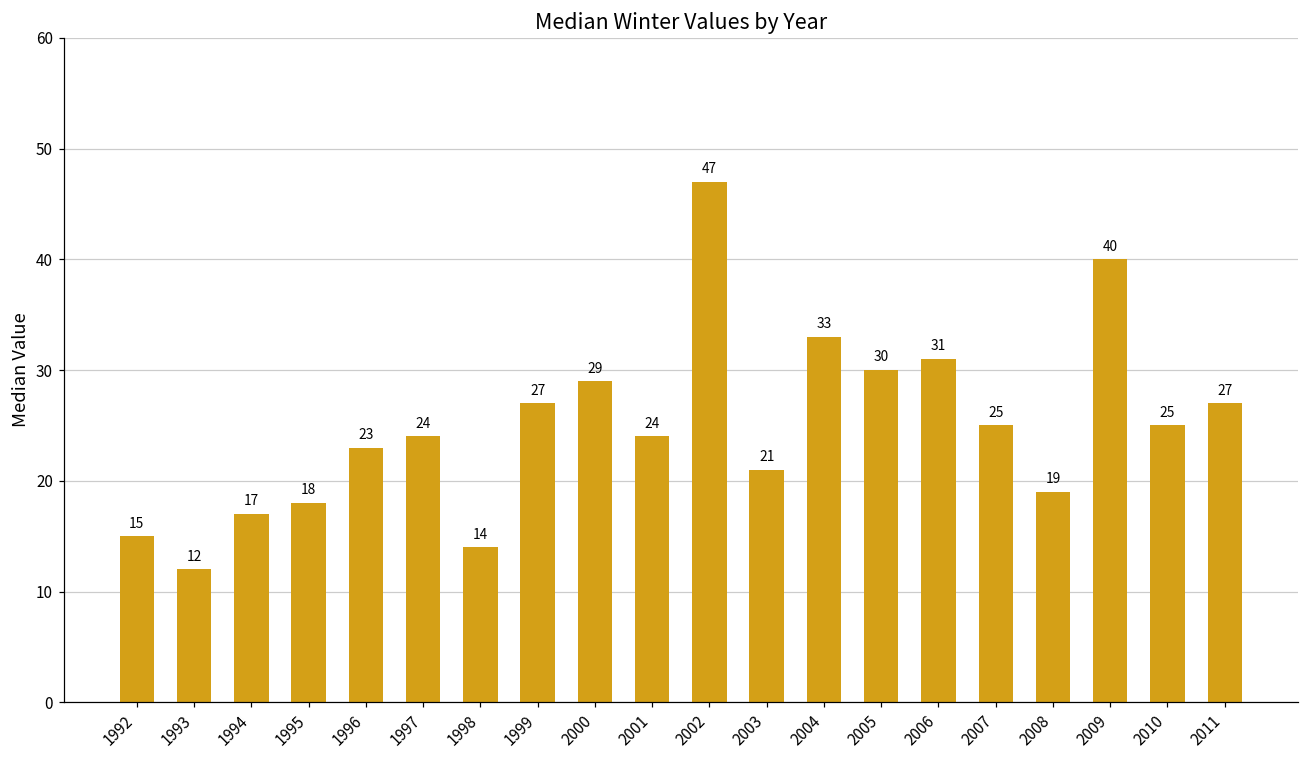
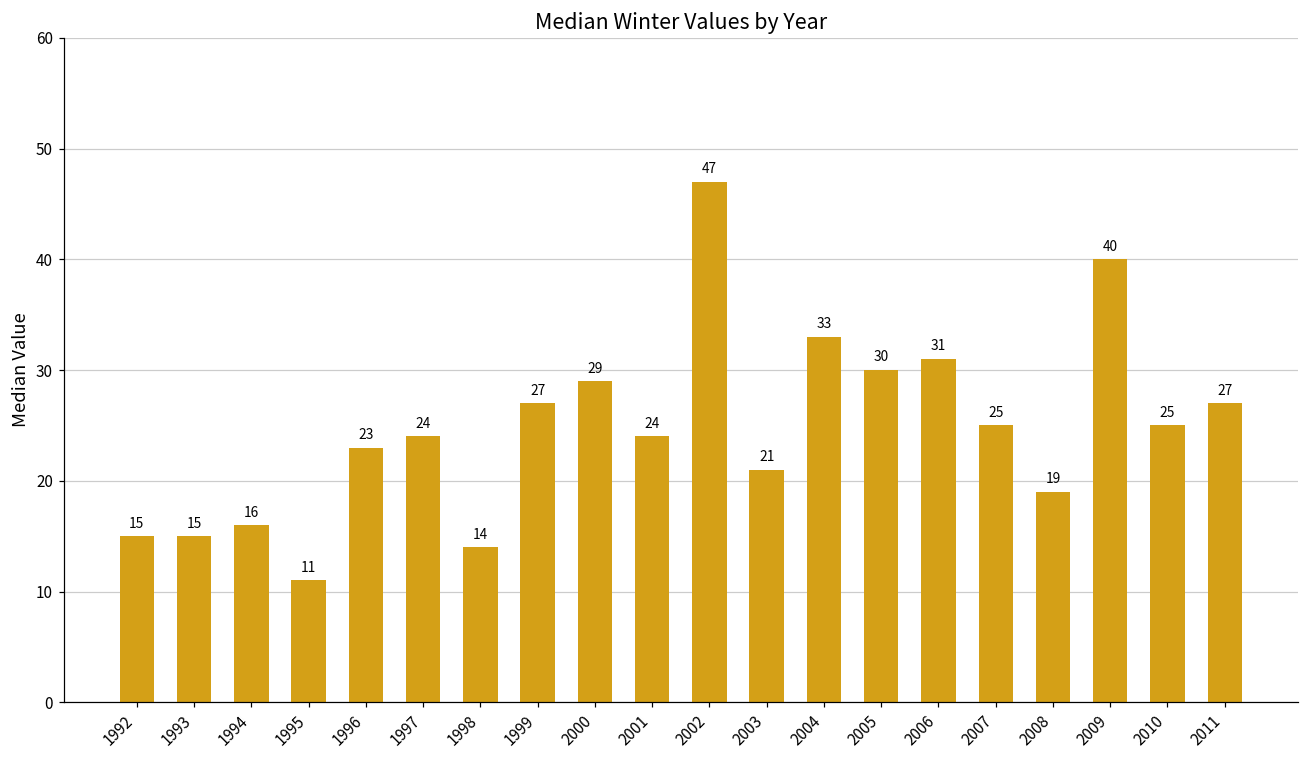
  {
    "1992": 15,
-   "1993": 12,
-   "1994": 17,
-   "1995": 18,
+   "1993": 15,
+   "1994": 16,
+   "1995": 11,
    "1996": 23,
    "1997": 24,
    "1998": 14,
    "1999": 27,
    "2000": 29,
    "2001": 24,
    "2002": 47,
    "2003": 21,
    "2004": 33,
    "2005": 30,
    "2006": 31,
    "2007": 25,
    "2008": 19,
    "2009": 40,
    "2010": 25,
    "2011": 27
  }
